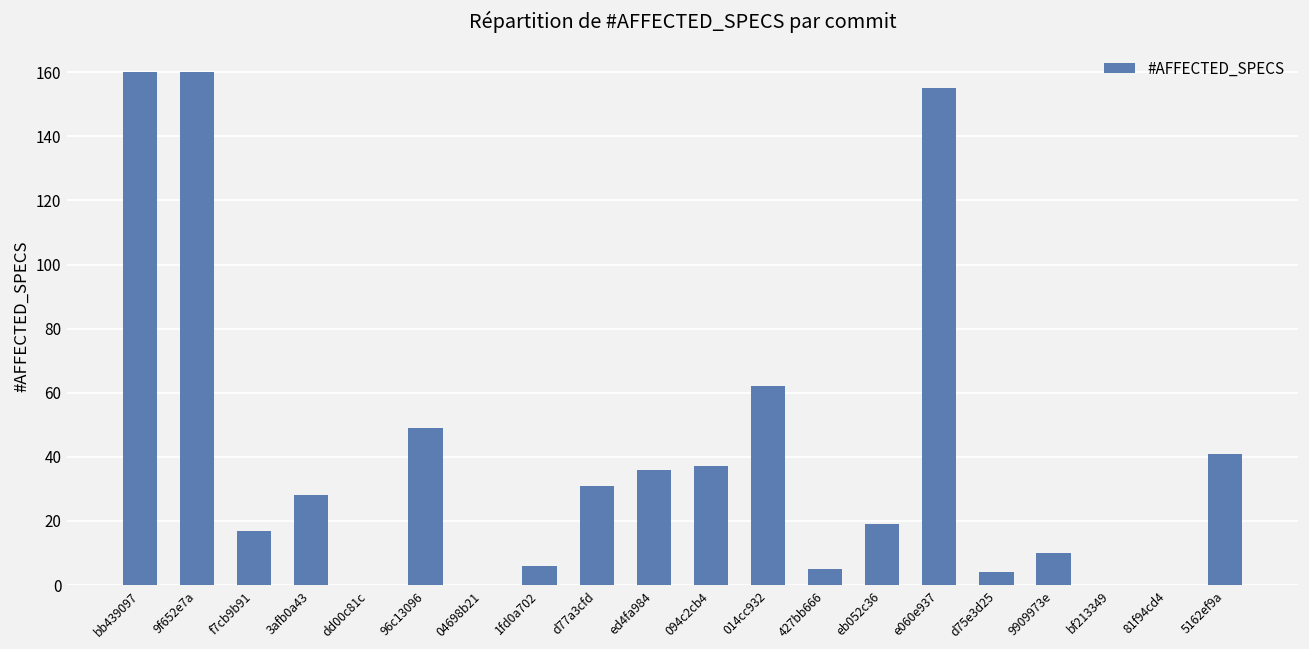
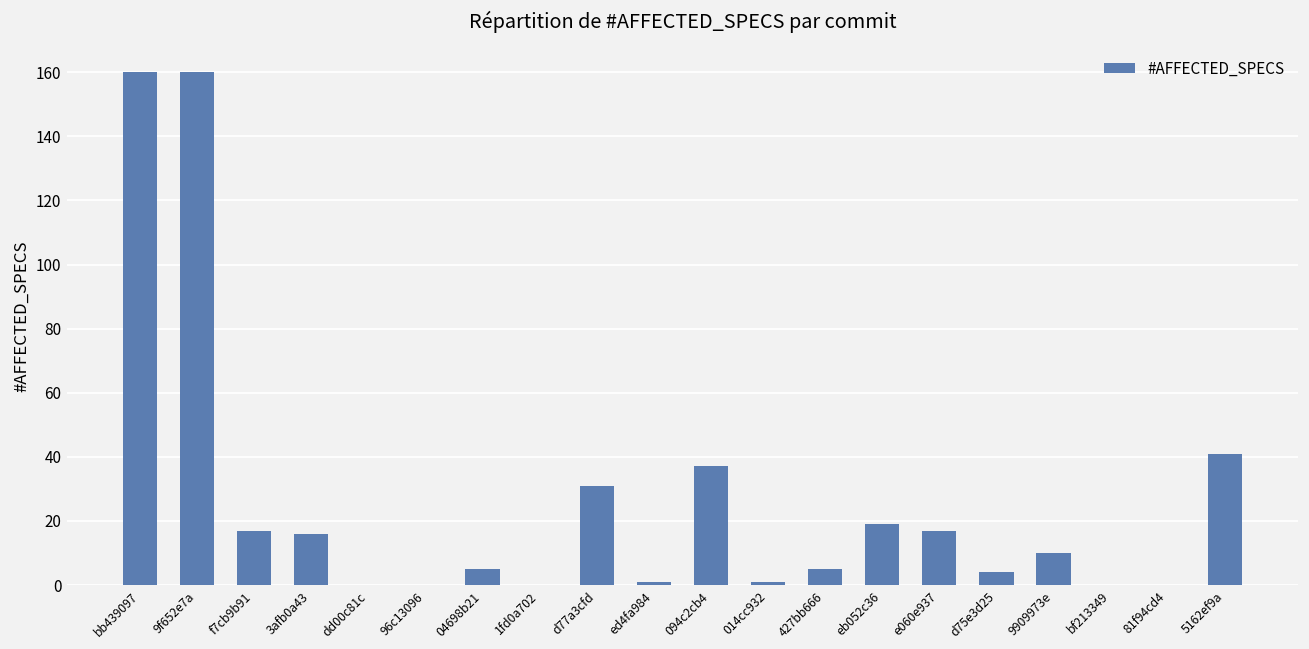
  {
    "bb439097": 160,
    "9f652e7a": 160,
    "f7cb9b91": 17,
-   "3afb0a43": 28,
+   "3afb0a43": 16,
    "dd00c81c": 0,
-   "96c13096": 49,
-   "04698b21": 0,
-   "1fd0a702": 6,
+   "96c13096": 0,
+   "04698b21": 5,
+   "1fd0a702": 0,
    "d77a3cfd": 31,
-   "ed4fa984": 36,
+   "ed4fa984": 1,
    "094c2cb4": 37,
-   "014cc932": 62,
+   "014cc932": 1,
    "427bb666": 5,
    "eb052c36": 19,
-   "e060e937": 155,
+   "e060e937": 17,
    "d75e3d25": 4,
    "9909973e": 10,
    "bf213349": 0,
    "81f94cd4": 0,
    "5162ef9a": 41
  }
